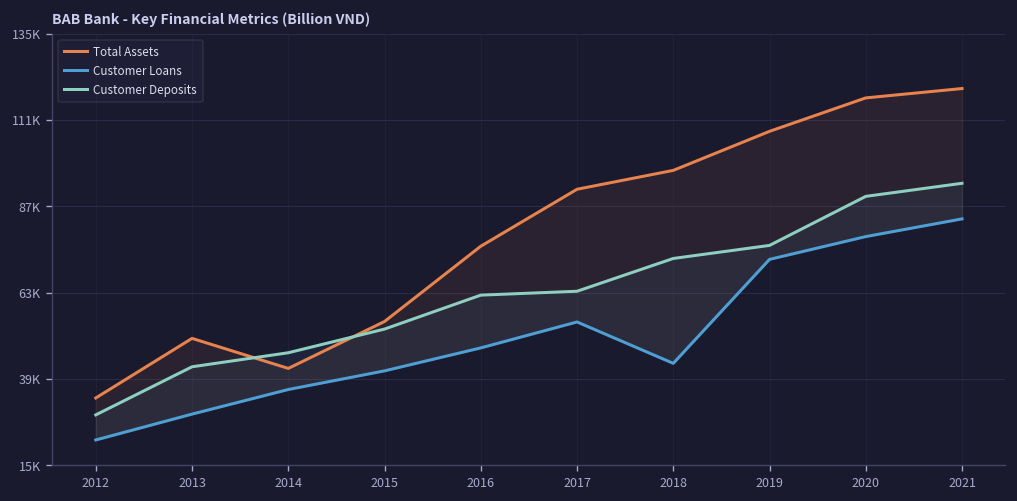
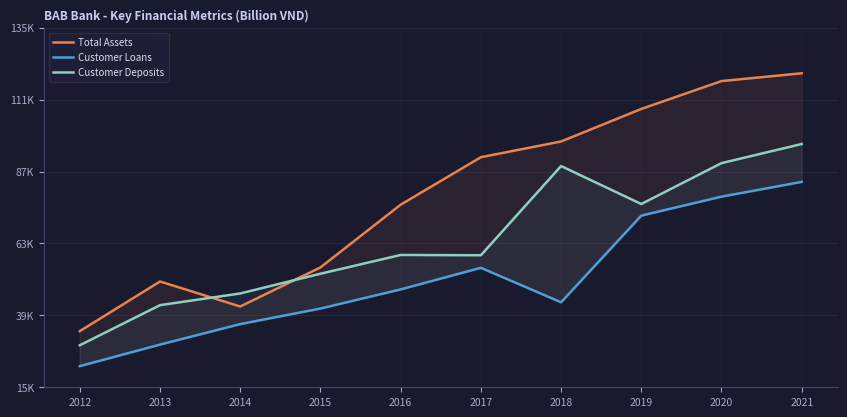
  {
    "Total Assets": {
      "2012": 34000,
      "2013": 50000,
      "2014": 42000,
      "2015": 55000,
      "2016": 76000,
      "2017": 92000,
      "2018": 97000,
      "2019": 108000,
      "2020": 117000,
      "2021": 120000
    },
    "Customer Loans": {
      "2012": 22000,
      "2013": 29000,
      "2014": 36000,
      "2015": 41000,
      "2016": 48000,
      "2017": 55000,
      "2018": 43000,
      "2019": 72000,
      "2020": 79000,
      "2021": 84000
    },
    "Customer Deposits": {
      "2012": 29000,
      "2013": 42000,
      "2014": 46000,
      "2015": 53000,
-     "2016": 62000,
-     "2017": 63000,
-     "2018": 73000,
+     "2016": 59000,
+     "2017": 59000,
+     "2018": 89000,
      "2019": 76000,
      "2020": 90000,
-     "2021": 93000
+     "2021": 96000
    }
  }
